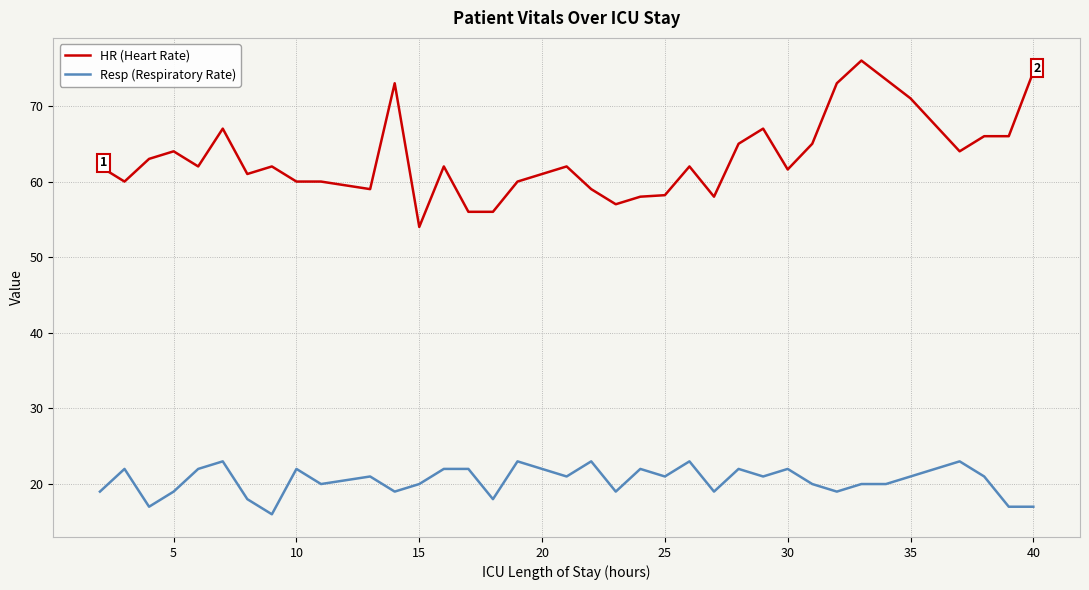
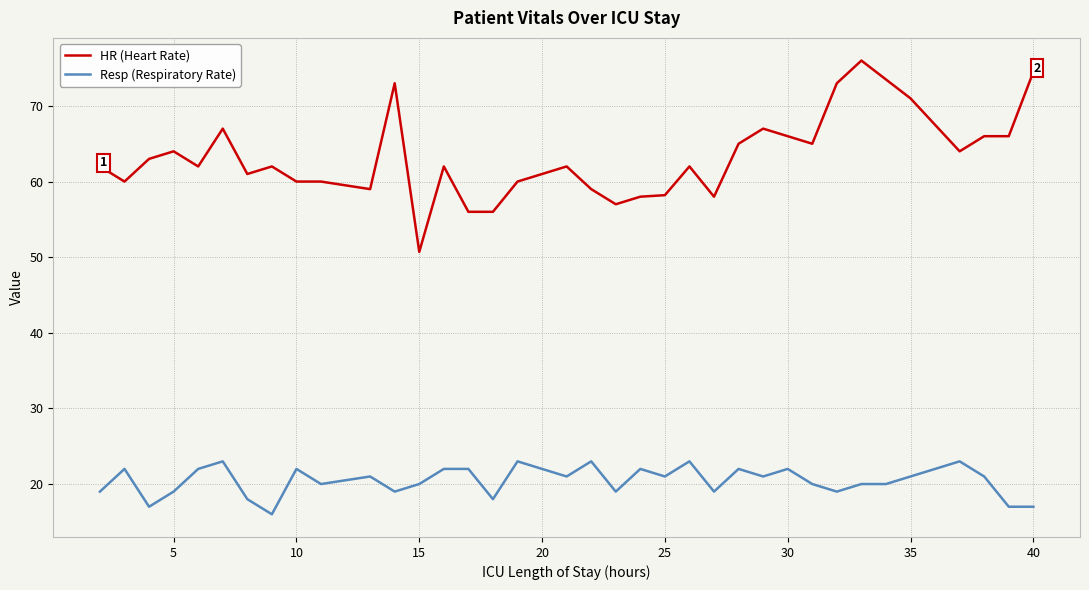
  {
    "HR (Heart Rate)": {
      "5": 64,
      "10": 60,
-     "15": 54,
+     "15": 51,
      "25": 58,
-     "30": 62,
+     "30": 66,
      "35": 71
    },
    "Resp (Respiratory Rate)": {
      "5": 19,
      "10": 22,
      "15": 20,
      "25": 21,
      "30": 22,
      "40": 17
    }
  }
